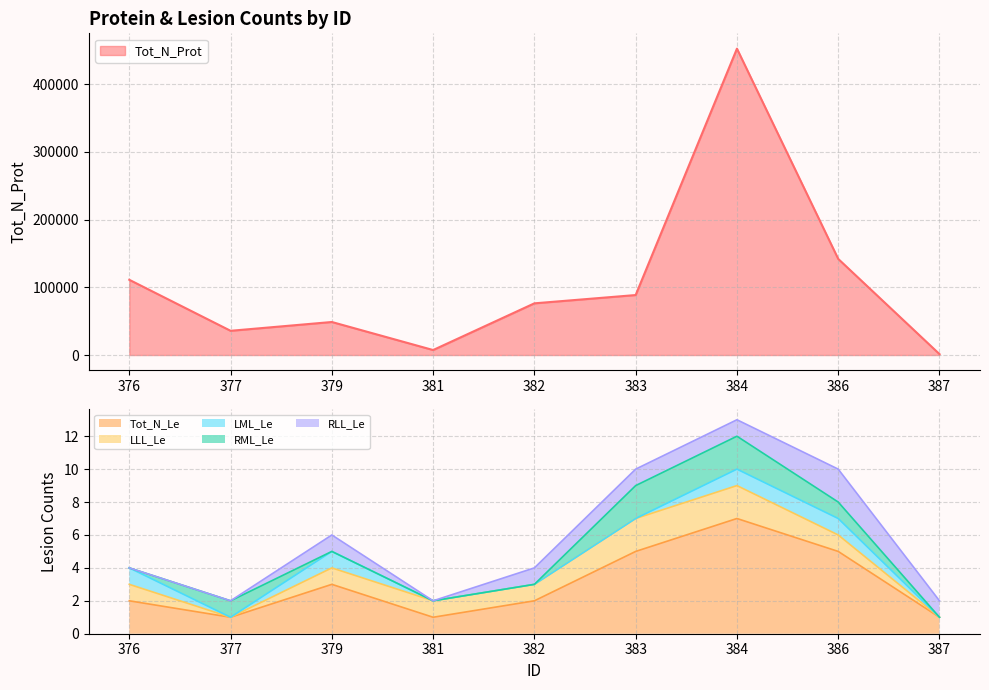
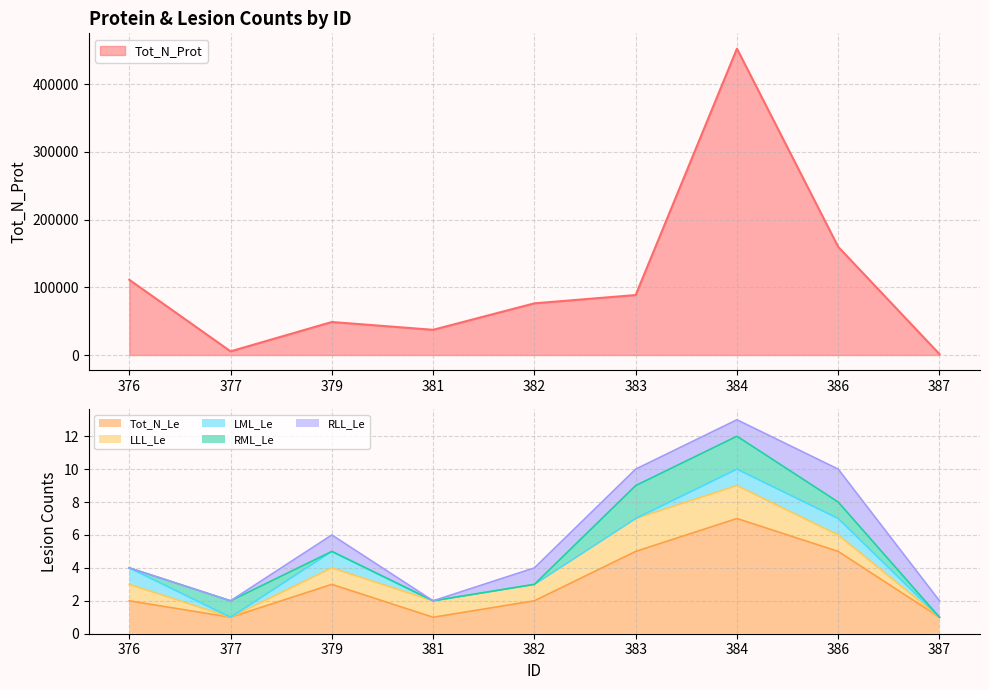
  {
    "Protein & Lesion Counts by ID": {
      "376": 110000,
-     "377": 40000,
+     "377": 10000,
      "379": 50000,
-     "381": 10000,
+     "381": 40000,
      "382": 80000,
      "383": 90000,
      "384": 450000,
-     "386": 140000,
+     "386": 160000,
      "387": 0
    }
  }
